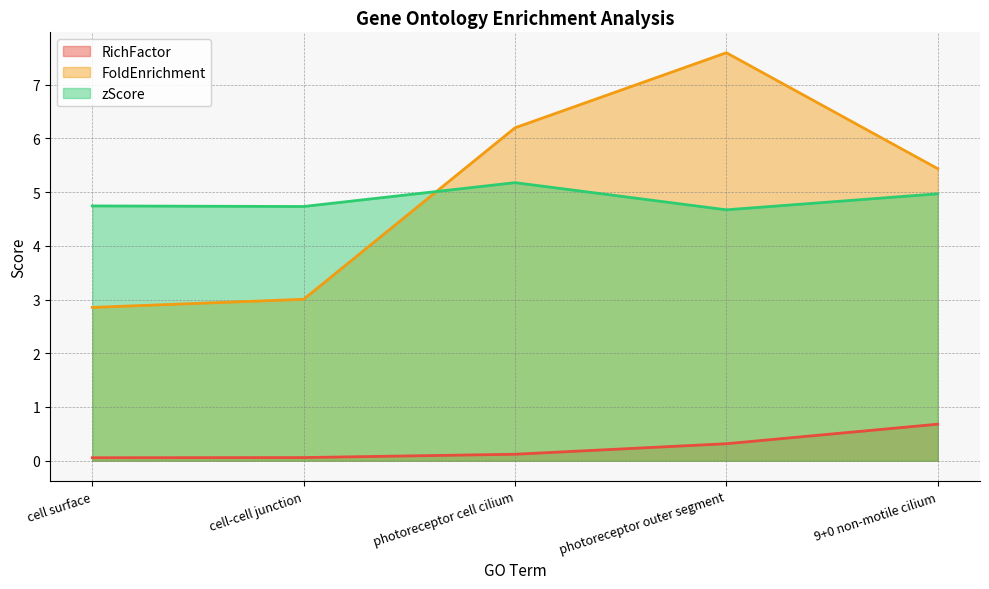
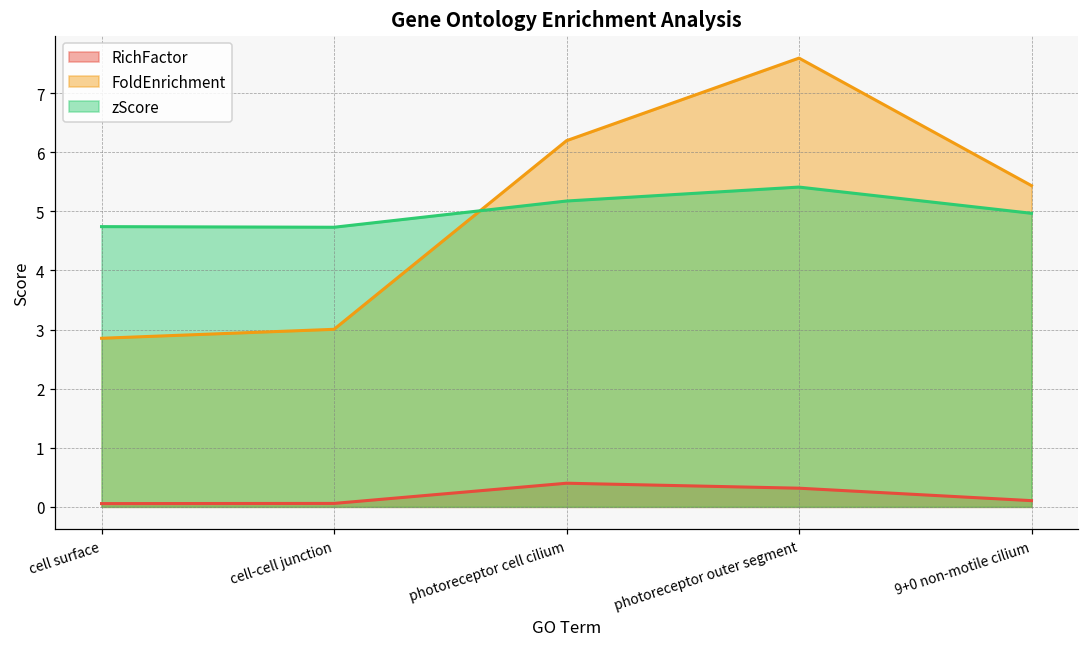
  {
    "RichFactor": {
      "cell surface": 0.1,
      "cell-cell junction": 0.1,
-     "photoreceptor cell cilium": 0.1,
+     "photoreceptor cell cilium": 0.4,
      "photoreceptor outer segment": 0.3,
-     "9+0 non-motile cilium": 0.7
+     "9+0 non-motile cilium": 0.1
    },
    "FoldEnrichment": {
      "cell surface": 2.9,
      "cell-cell junction": 3.0,
      "photoreceptor cell cilium": 6.2,
      "photoreceptor outer segment": 7.6,
      "9+0 non-motile cilium": 5.4
    },
    "zScore": {
      "cell surface": 4.7,
      "cell-cell junction": 4.7,
      "photoreceptor cell cilium": 5.2,
-     "photoreceptor outer segment": 4.7,
+     "photoreceptor outer segment": 5.4,
      "9+0 non-motile cilium": 5.0
    }
  }
